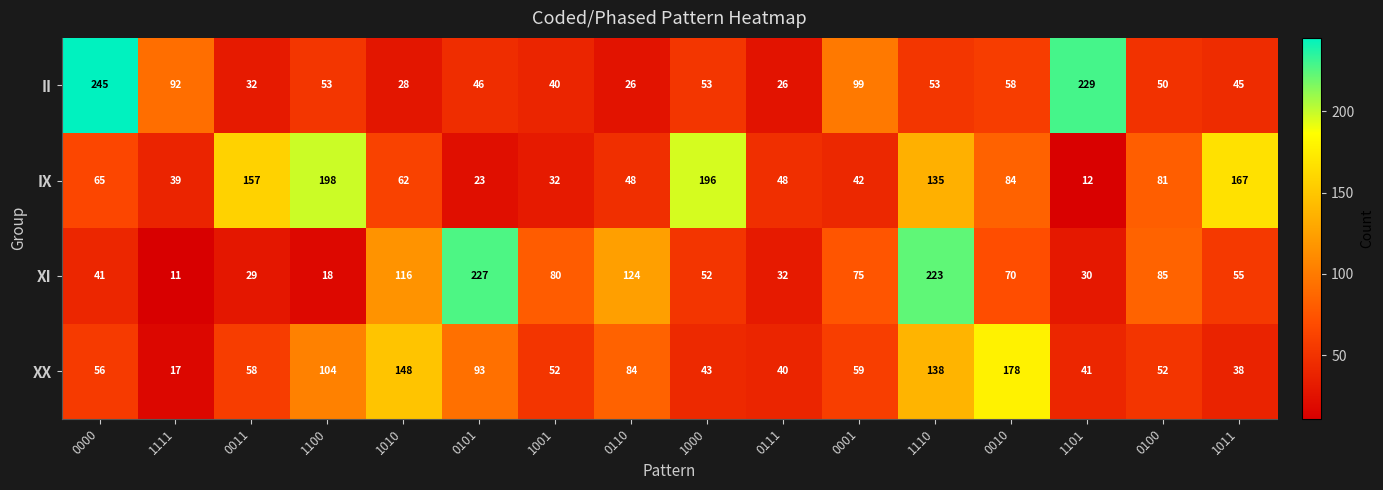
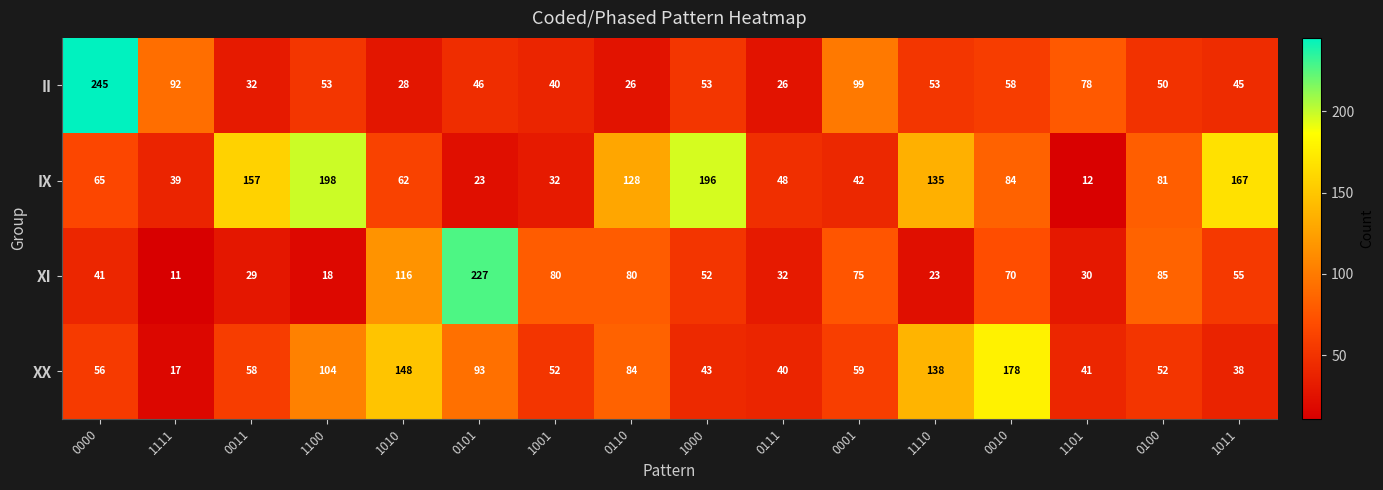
  {
    "II": {
      "0000": 245,
      "1111": 92,
      "0011": 32,
      "1100": 53,
      "1010": 28,
      "0101": 46,
      "1001": 40,
      "0110": 26,
      "1000": 53,
      "0111": 26,
      "0001": 99,
      "1110": 53,
      "0010": 58,
-     "1101": 229,
+     "1101": 78,
      "0100": 50,
      "1011": 45
    },
    "IX": {
      "0000": 65,
      "1111": 39,
      "0011": 157,
      "1100": 198,
      "1010": 62,
      "0101": 23,
      "1001": 32,
-     "0110": 48,
+     "0110": 128,
      "1000": 196,
      "0111": 48,
      "0001": 42,
      "1110": 135,
      "0010": 84,
      "1101": 12,
      "0100": 81,
      "1011": 167
    },
    "XI": {
      "0000": 41,
      "1111": 11,
      "0011": 29,
      "1100": 18,
      "1010": 116,
      "0101": 227,
      "1001": 80,
-     "0110": 124,
+     "0110": 80,
      "1000": 52,
      "0111": 32,
      "0001": 75,
-     "1110": 223,
+     "1110": 23,
      "0010": 70,
      "1101": 30,
      "0100": 85,
      "1011": 55
    },
    "XX": {
      "0000": 56,
      "1111": 17,
      "0011": 58,
      "1100": 104,
      "1010": 148,
      "0101": 93,
      "1001": 52,
      "0110": 84,
      "1000": 43,
      "0111": 40,
      "0001": 59,
      "1110": 138,
      "0010": 178,
      "1101": 41,
      "0100": 52,
      "1011": 38
    }
  }
